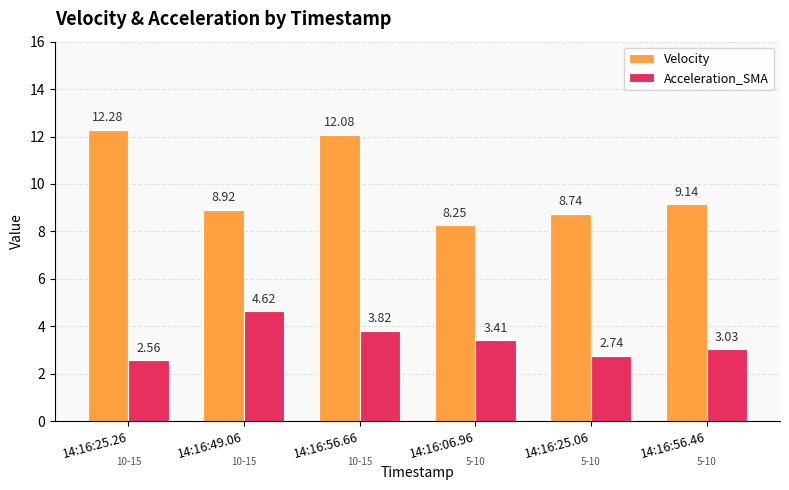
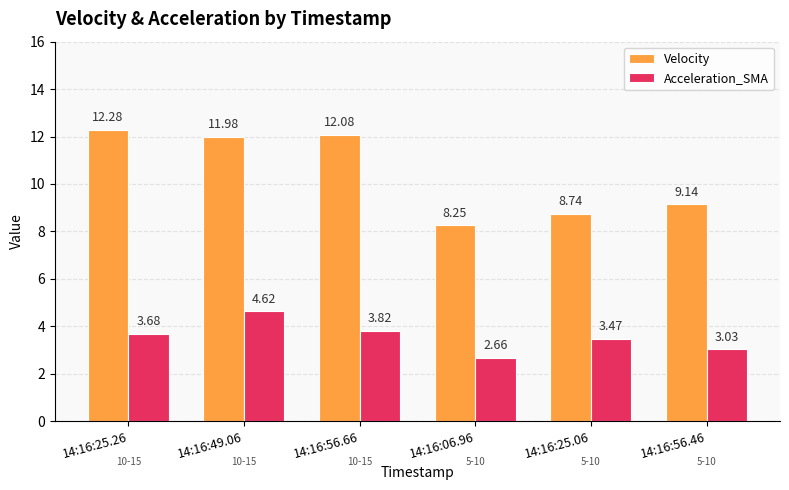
  {
    "Velocity": {
      "14:16:25.26": 12.28,
-     "14:16:49.06": 8.92,
+     "14:16:49.06": 11.98,
      "14:16:56.66": 12.08,
      "14:16:06.96": 8.25,
      "14:16:25.06": 8.74,
      "14:16:56.46": 9.14
    },
    "Acceleration_SMA": {
-     "14:16:25.26": 2.56,
+     "14:16:25.26": 3.68,
      "14:16:49.06": 4.62,
      "14:16:56.66": 3.82,
-     "14:16:06.96": 3.41,
-     "14:16:25.06": 2.74,
+     "14:16:06.96": 2.66,
+     "14:16:25.06": 3.47,
      "14:16:56.46": 3.03
    }
  }
